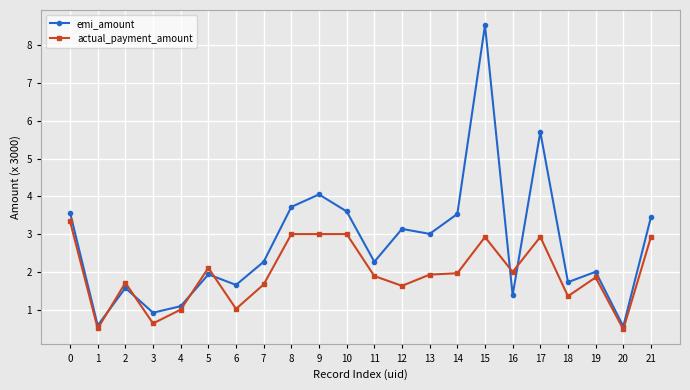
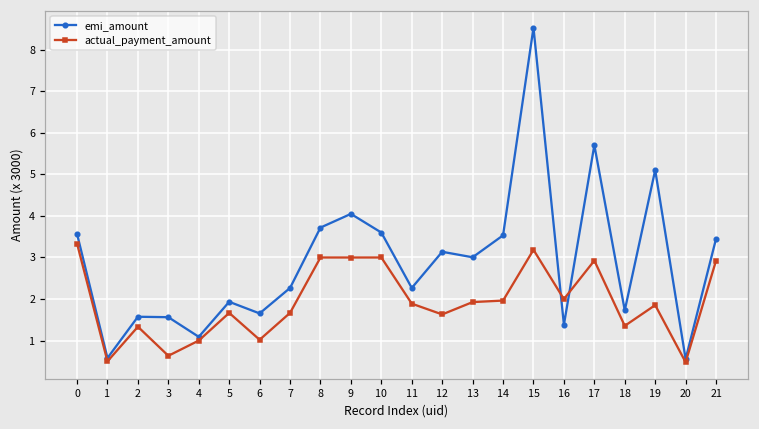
  {
    "emi_amount": {
      "0": 3.6,
      "1": 0.6,
      "2": 1.6,
-     "3": 0.9,
+     "3": 1.6,
      "4": 1.1,
      "5": 1.9,
      "6": 1.7,
      "7": 2.3,
      "8": 3.7,
      "9": 4.0,
      "10": 3.6,
      "11": 2.3,
      "12": 3.1,
      "13": 3.0,
      "14": 3.5,
      "15": 8.5,
      "16": 1.4,
      "17": 5.7,
      "18": 1.7,
-     "19": 2.0,
+     "19": 5.1,
      "20": 0.6,
      "21": 3.5
    },
    "actual_payment_amount": {
      "0": 3.3,
      "1": 0.5,
-     "2": 1.7,
+     "2": 1.3,
      "3": 0.6,
      "4": 1.0,
-     "5": 2.1,
+     "5": 1.7,
      "6": 1.0,
      "7": 1.7,
      "8": 3.0,
      "9": 3.0,
      "10": 3.0,
      "11": 1.9,
      "12": 1.6,
      "13": 1.9,
      "14": 2.0,
-     "15": 2.9,
+     "15": 3.2,
      "16": 2.0,
      "17": 2.9,
      "18": 1.4,
      "19": 1.9,
      "20": 0.5,
      "21": 2.9
    }
  }
